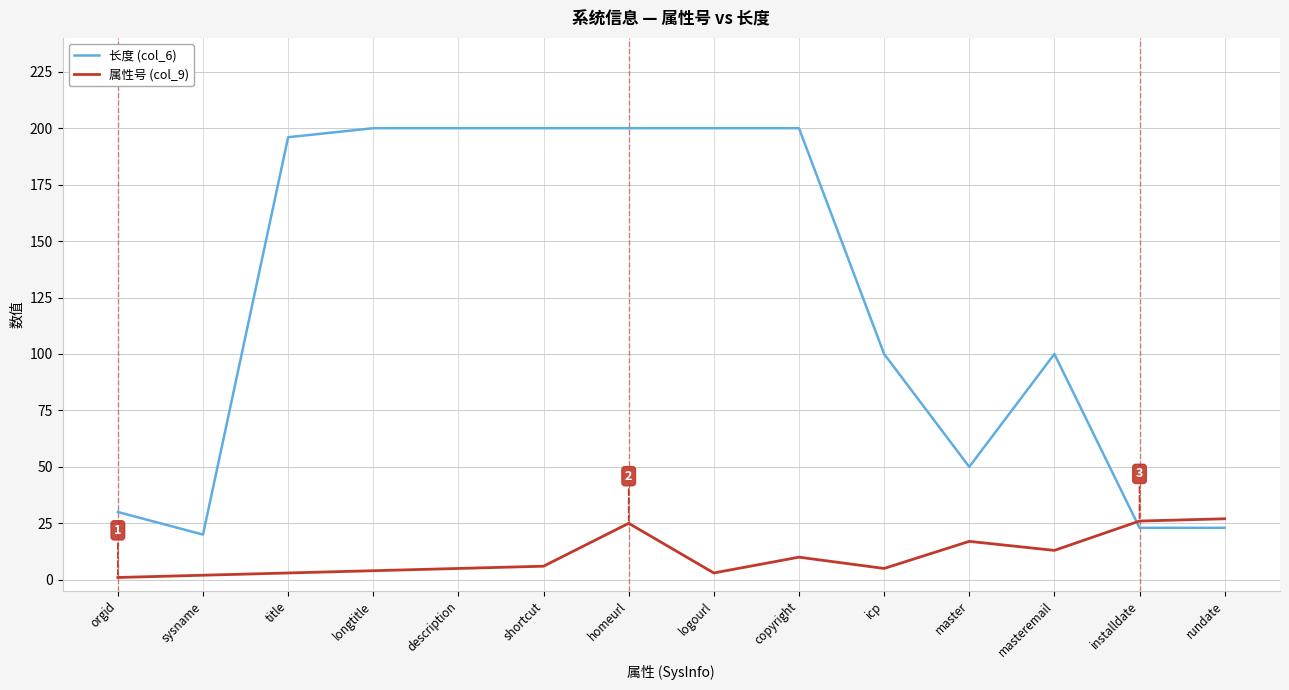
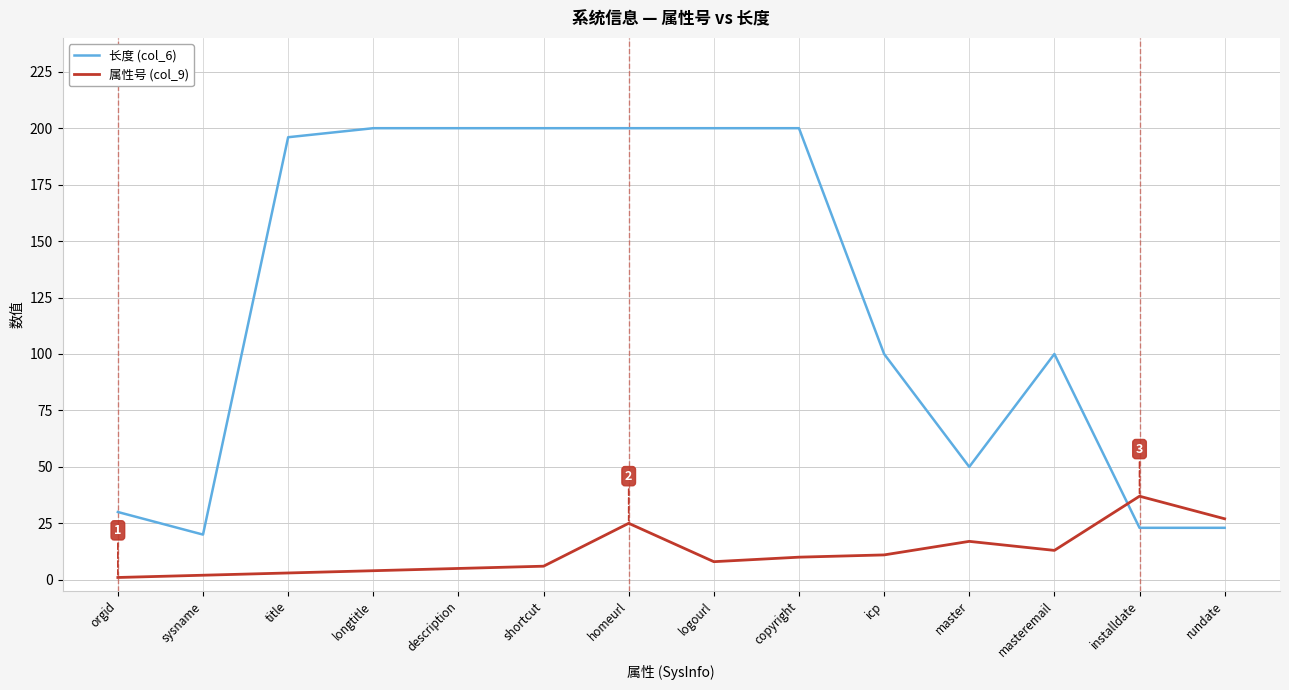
  {
    "长度 (col_6)": {
      "orgid": 30,
      "sysname": 20,
      "title": 196,
      "longtitle": 200,
      "description": 200,
      "shortcut": 200,
      "homeurl": 200,
      "logourl": 200,
      "copyright": 200,
      "icp": 100,
      "master": 50,
      "masteremail": 100,
      "installdate": 23,
      "rundate": 23
    },
    "属性号 (col_9)": {
      "orgid": 1,
      "sysname": 2,
      "title": 3,
      "longtitle": 4,
      "description": 5,
      "shortcut": 6,
-     "logourl": 3,
+     "logourl": 8,
      "copyright": 10,
-     "icp": 5,
+     "icp": 11,
      "master": 17,
      "masteremail": 13,
-     "installdate": 26,
+     "installdate": 37,
      "rundate": 27
    }
  }
